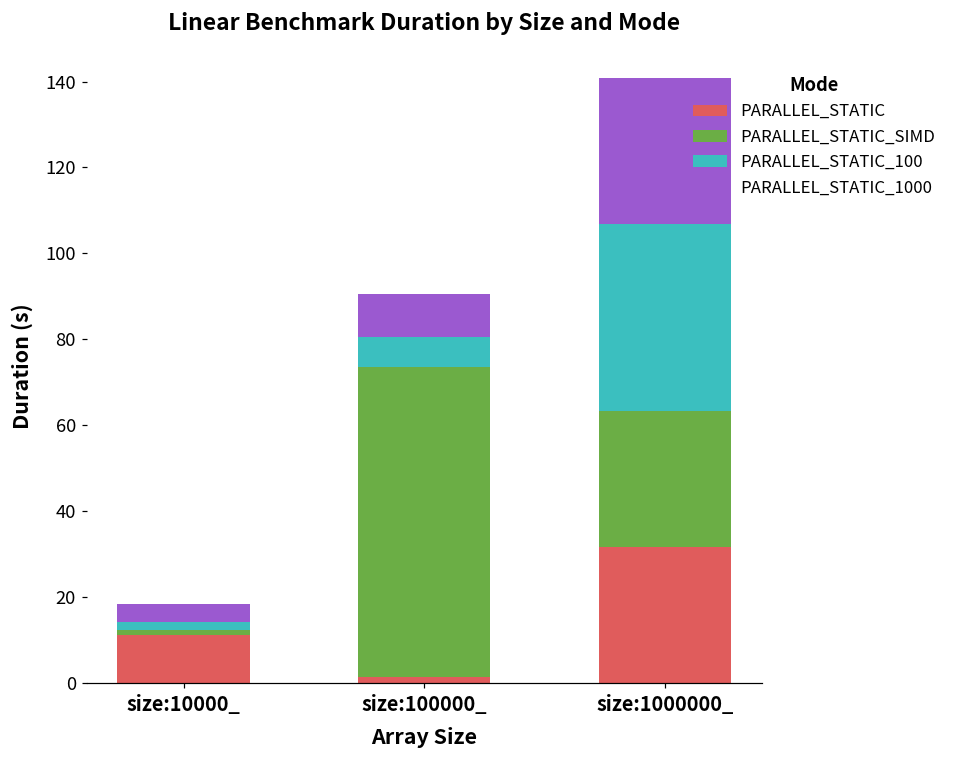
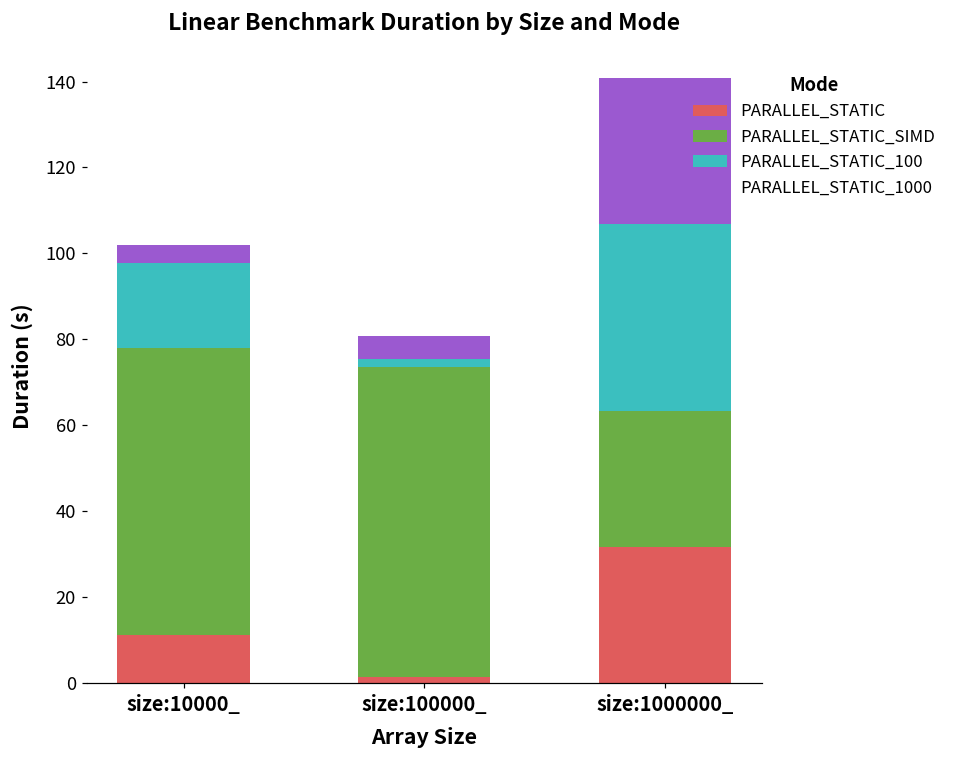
  {
    "PARALLEL_STATIC": {
      "size:10000_": 11,
      "size:100000_": 1,
      "size:1000000_": 32
    },
    "PARALLEL_STATIC_SIMD": {
-     "size:10000_": 1,
+     "size:10000_": 67,
      "size:100000_": 72,
      "size:1000000_": 32
    },
    "PARALLEL_STATIC_100": {
-     "size:10000_": 2,
-     "size:100000_": 7,
+     "size:10000_": 20,
+     "size:100000_": 2,
      "size:1000000_": 44
    },
    "PARALLEL_STATIC_1000": {
      "size:10000_": 4,
-     "size:100000_": 10,
+     "size:100000_": 5,
      "size:1000000_": 34
    }
  }
